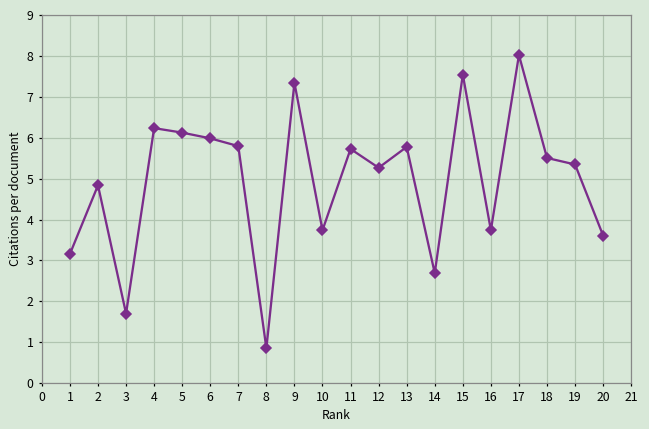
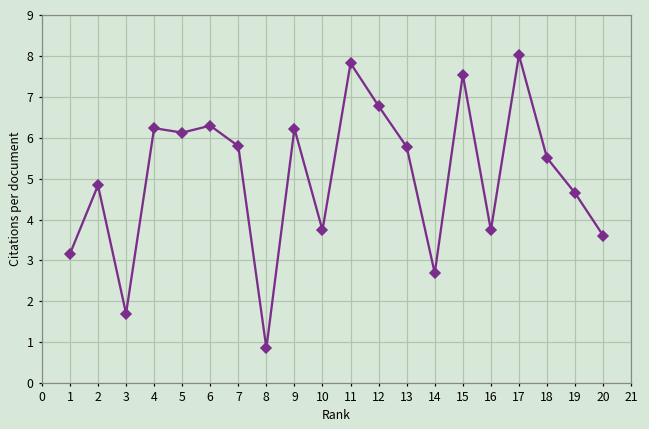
  {
    "1": 3.2,
    "2": 4.8,
    "3": 1.7,
    "4": 6.2,
    "5": 6.1,
-   "6": 6.0,
+   "6": 6.3,
    "7": 5.8,
    "8": 0.9,
-   "9": 7.4,
+   "9": 6.2,
    "10": 3.7,
-   "11": 5.7,
-   "12": 5.3,
+   "11": 7.8,
+   "12": 6.8,
    "13": 5.8,
    "14": 2.7,
    "15": 7.6,
    "16": 3.7,
    "17": 8.0,
    "18": 5.5,
-   "19": 5.4,
+   "19": 4.7,
    "20": 3.6
  }
